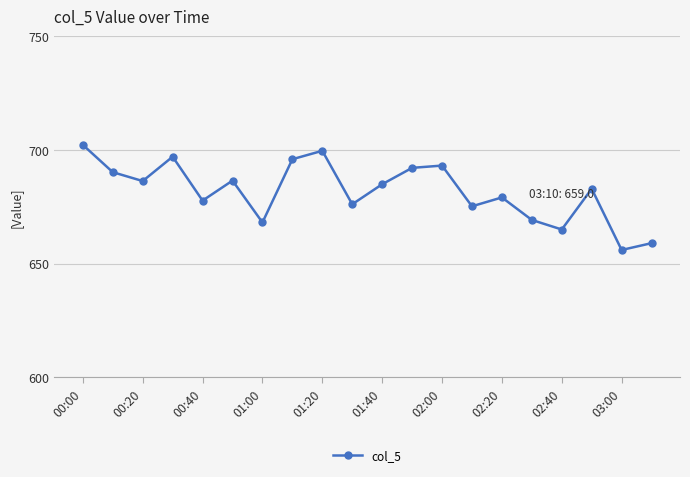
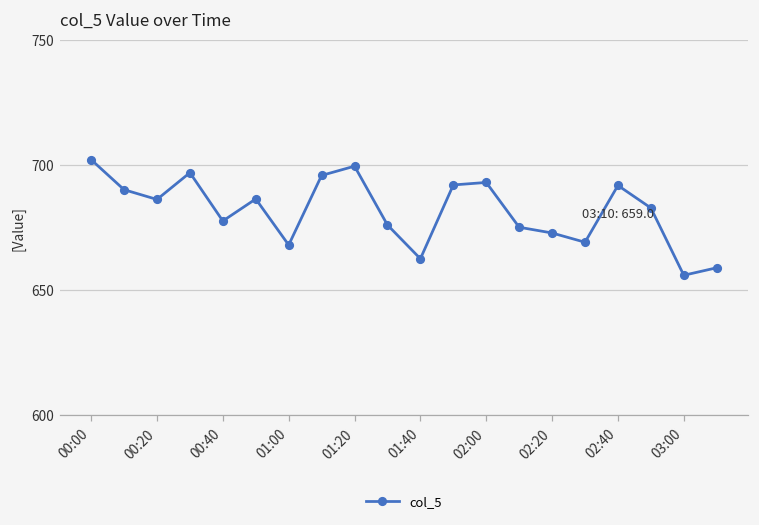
  {
    "00:00": 702,
    "00:20": 686,
    "00:40": 678,
    "01:00": 668,
    "01:20": 700,
-   "01:40": 685,
+   "01:40": 663,
    "02:00": 693,
-   "02:20": 679,
-   "02:40": 665,
+   "02:20": 673,
+   "02:40": 692,
    "03:00": 656
  }
